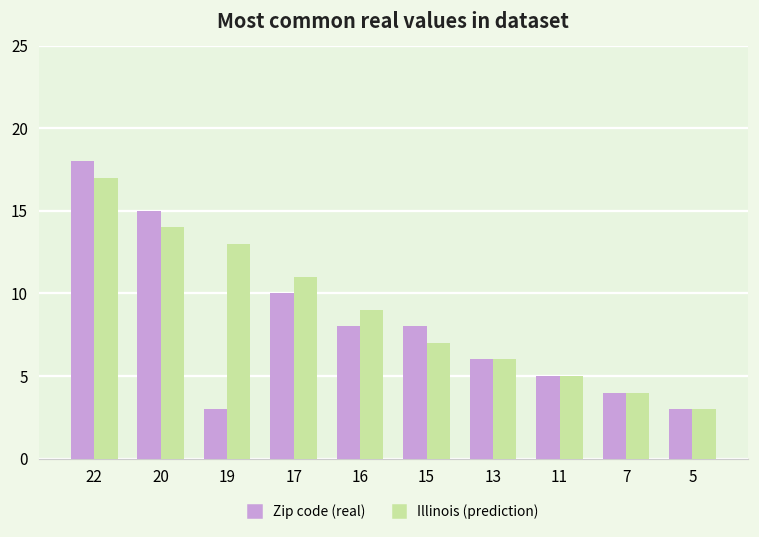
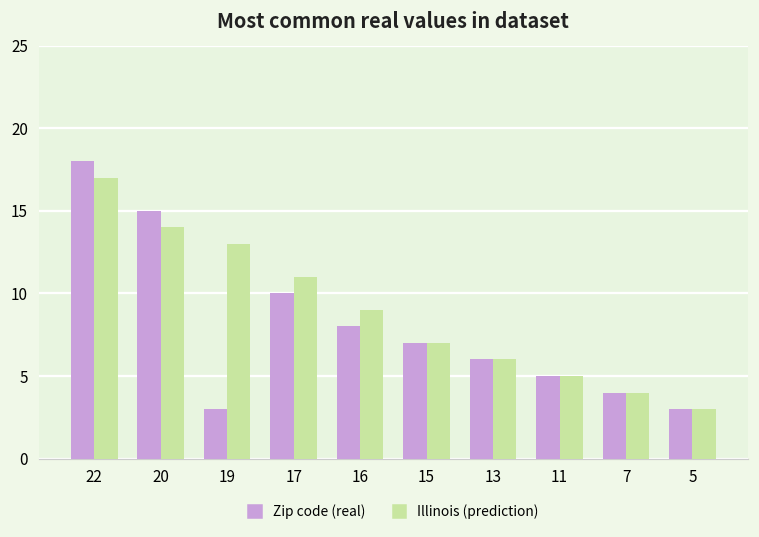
  {
    "Zip code (real)": {
      "22": 18,
      "20": 15,
      "19": 3,
      "17": 10,
      "16": 8,
-     "15": 8,
+     "15": 7,
      "13": 6,
      "11": 5,
      "7": 4,
      "5": 3
    },
    "Illinois (prediction)": {
      "22": 17,
      "20": 14,
      "19": 13,
      "17": 11,
      "16": 9,
      "15": 7,
      "13": 6,
      "11": 5,
      "7": 4,
      "5": 3
    }
  }
